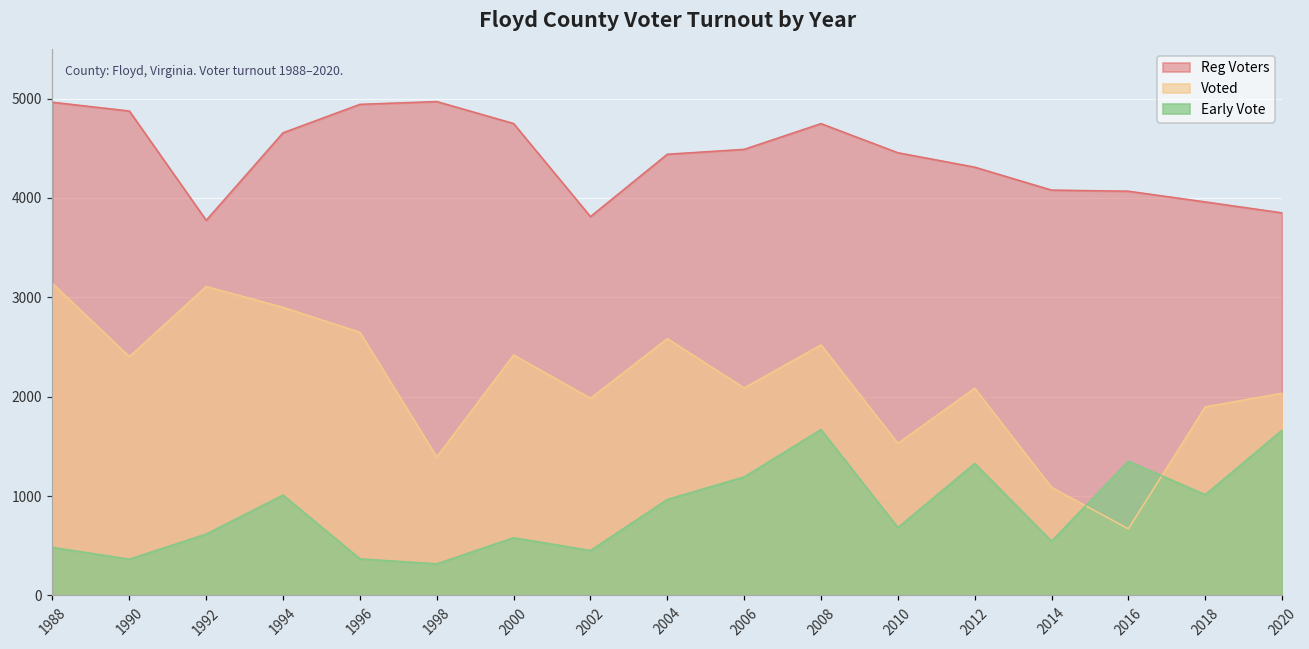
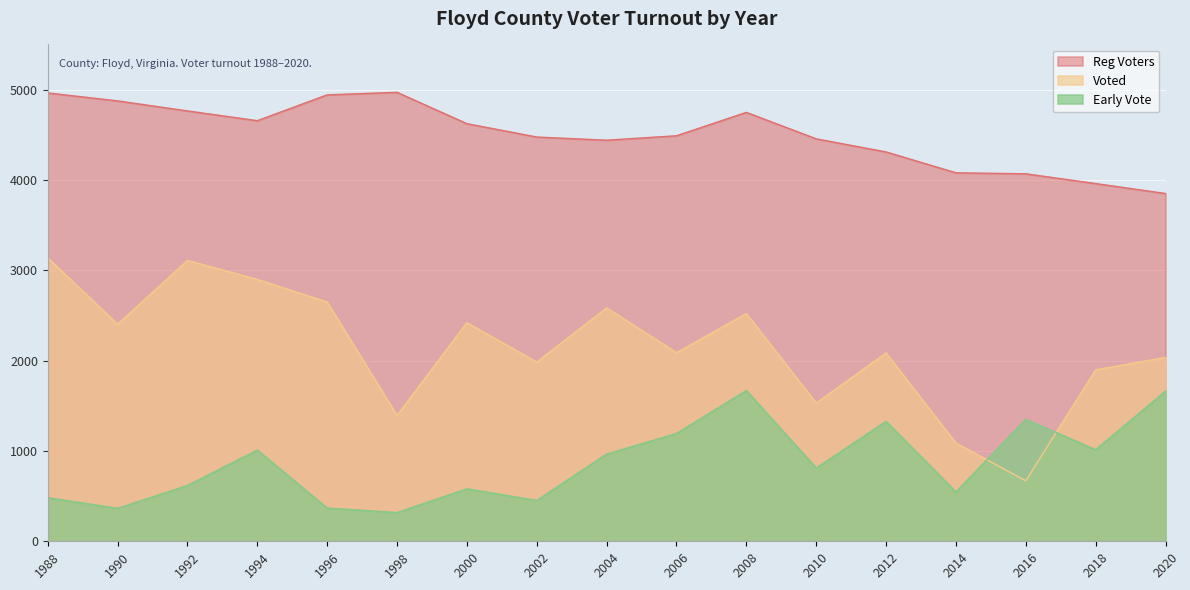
  {
    "Reg Voters": {
      "1988": 5000,
      "1990": 4900,
-     "1992": 3800,
+     "1992": 4800,
      "1994": 4700,
      "1996": 4900,
      "1998": 5000,
-     "2000": 4700,
-     "2002": 3800,
+     "2000": 4600,
+     "2002": 4500,
      "2004": 4400,
      "2006": 4500,
      "2008": 4700,
      "2010": 4500,
      "2012": 4300,
      "2014": 4100,
      "2016": 4100,
      "2018": 4000,
      "2020": 3900
    },
    "Voted": {
      "1988": 3100,
      "1990": 2400,
      "1992": 3100,
      "1994": 2900,
      "1996": 2600,
      "1998": 1400,
      "2000": 2400,
      "2002": 2000,
      "2004": 2600,
      "2006": 2100,
      "2008": 2500,
      "2010": 1500,
      "2012": 2100,
      "2014": 1100,
      "2016": 700,
      "2018": 1900,
      "2020": 2000
    },
    "Early Vote": {
      "1988": 500,
      "1990": 400,
      "1992": 600,
      "1994": 1000,
      "1996": 400,
      "1998": 300,
      "2000": 600,
      "2002": 500,
      "2004": 1000,
      "2006": 1200,
      "2008": 1700,
-     "2010": 700,
+     "2010": 800,
      "2012": 1300,
      "2014": 500,
      "2016": 1400,
      "2018": 1000,
      "2020": 1700
    }
  }
